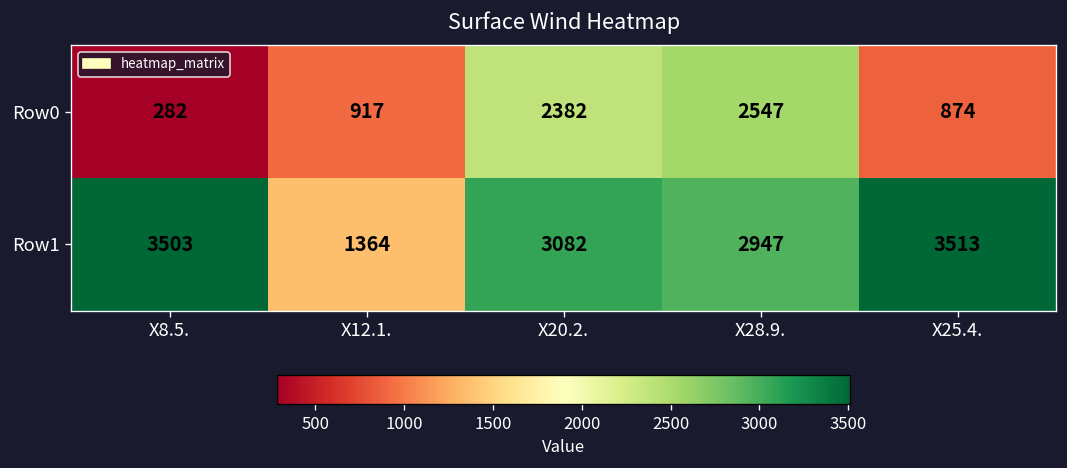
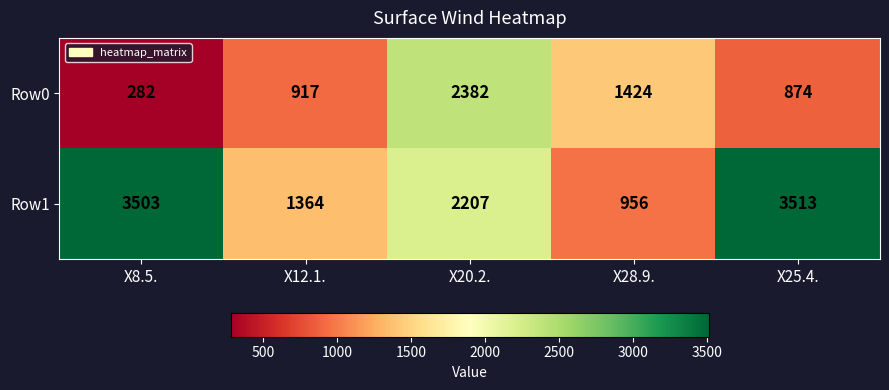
  {
    "Row0": {
      "X8.5.": 282,
      "X12.1.": 917,
      "X20.2.": 2382,
-     "X28.9.": 2547,
+     "X28.9.": 1424,
      "X25.4.": 874
    },
    "Row1": {
      "X8.5.": 3503,
      "X12.1.": 1364,
-     "X20.2.": 3082,
-     "X28.9.": 2947,
+     "X20.2.": 2207,
+     "X28.9.": 956,
      "X25.4.": 3513
    }
  }
